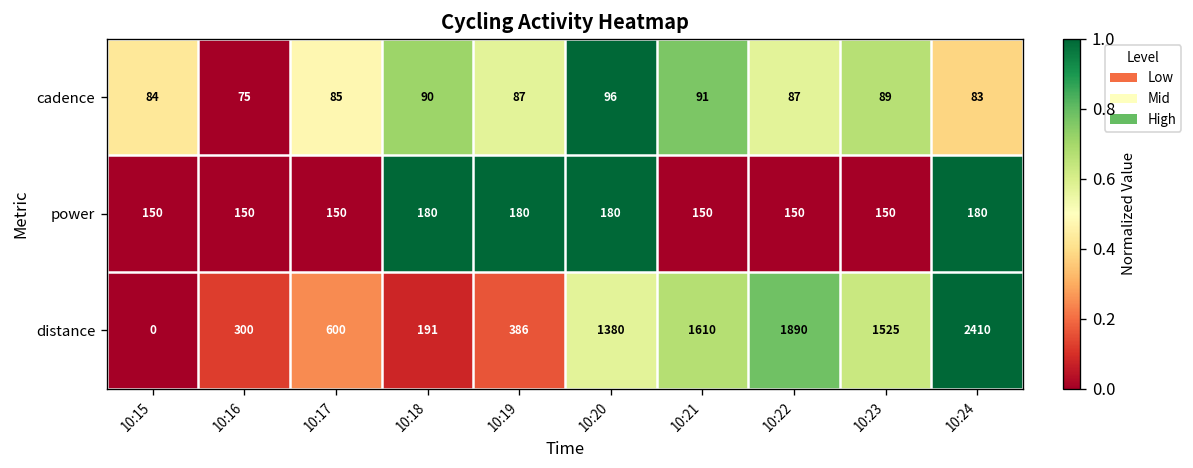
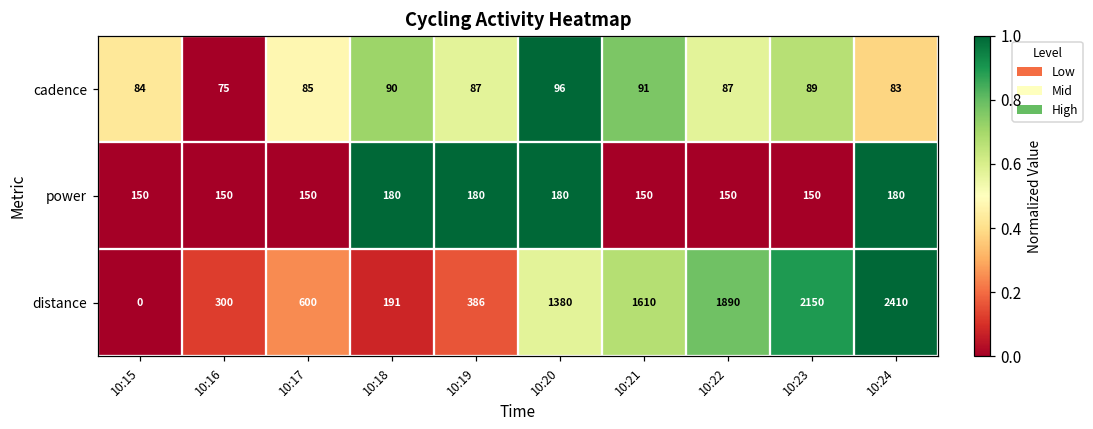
  {
    "cadence": {
      "10:15": 84,
      "10:16": 75,
      "10:17": 85,
      "10:18": 90,
      "10:19": 87,
      "10:20": 96,
      "10:21": 91,
      "10:22": 87,
      "10:23": 89,
      "10:24": 83
    },
    "power": {
      "10:15": 150,
      "10:16": 150,
      "10:17": 150,
      "10:18": 180,
      "10:19": 180,
      "10:20": 180,
      "10:21": 150,
      "10:22": 150,
      "10:23": 150,
      "10:24": 180
    },
    "distance": {
      "10:15": 0,
      "10:16": 300,
      "10:17": 600,
      "10:18": 191,
      "10:19": 386,
      "10:20": 1380,
      "10:21": 1610,
      "10:22": 1890,
-     "10:23": 1525,
+     "10:23": 2150,
      "10:24": 2410
    }
  }
